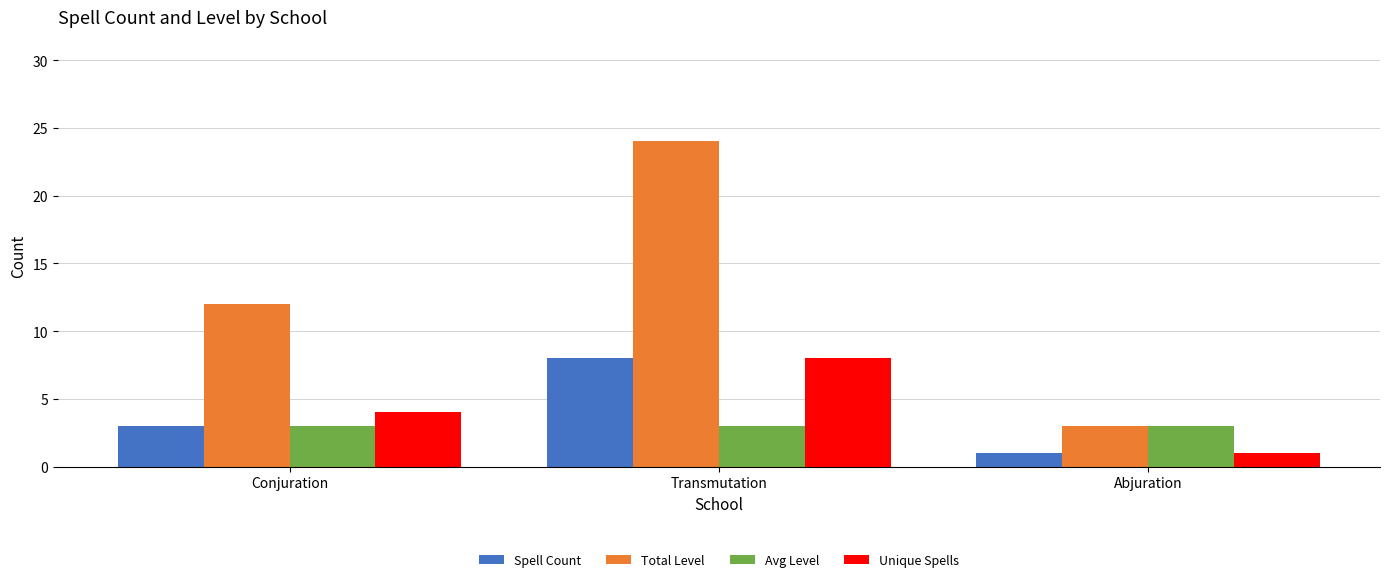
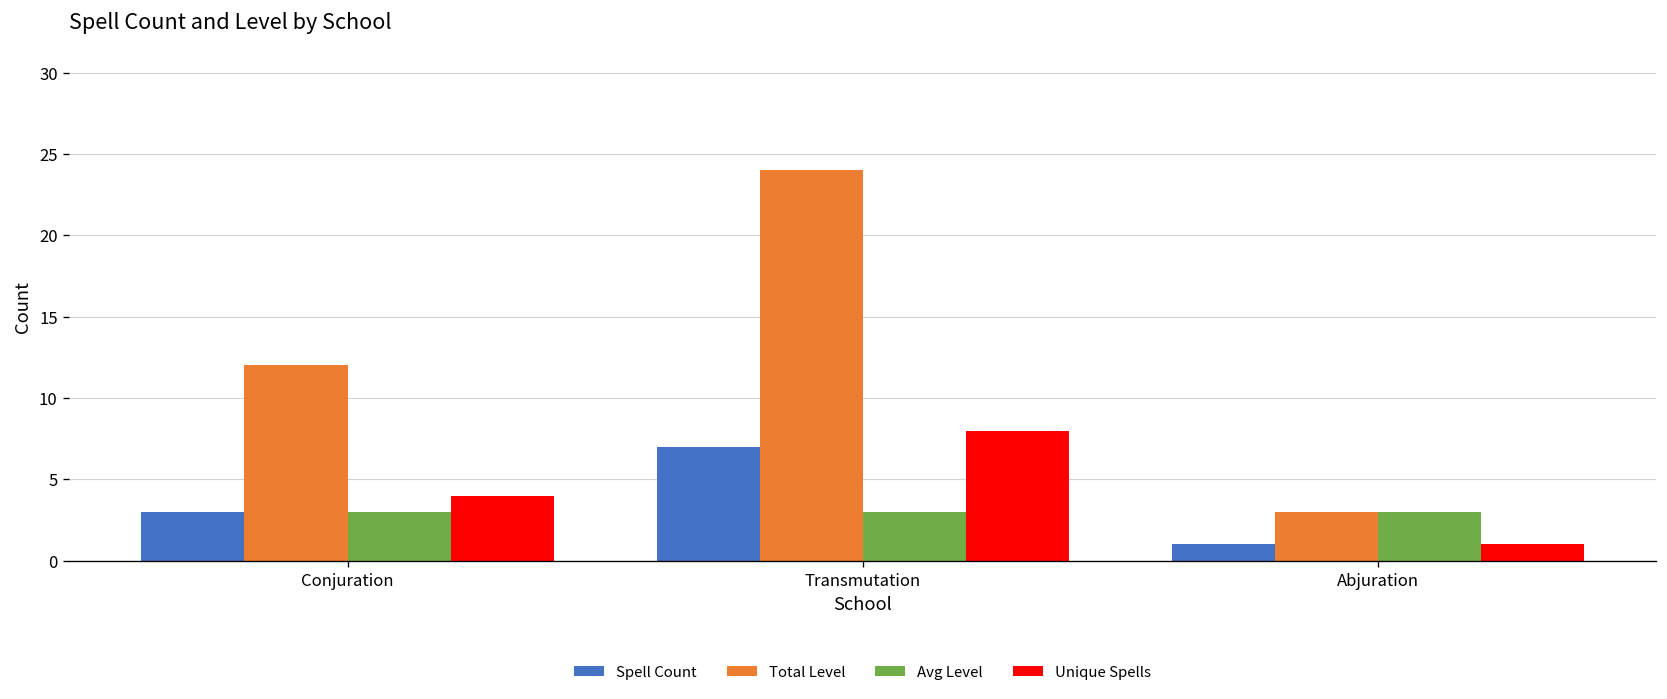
  {
    "Spell Count": {
      "Conjuration": 3,
-     "Transmutation": 8,
+     "Transmutation": 7,
      "Abjuration": 1
    },
    "Total Level": {
      "Conjuration": 12,
      "Transmutation": 24,
      "Abjuration": 3
    },
    "Avg Level": {
      "Conjuration": 3,
      "Transmutation": 3,
      "Abjuration": 3
    },
    "Unique Spells": {
      "Conjuration": 4,
      "Transmutation": 8,
      "Abjuration": 1
    }
  }
